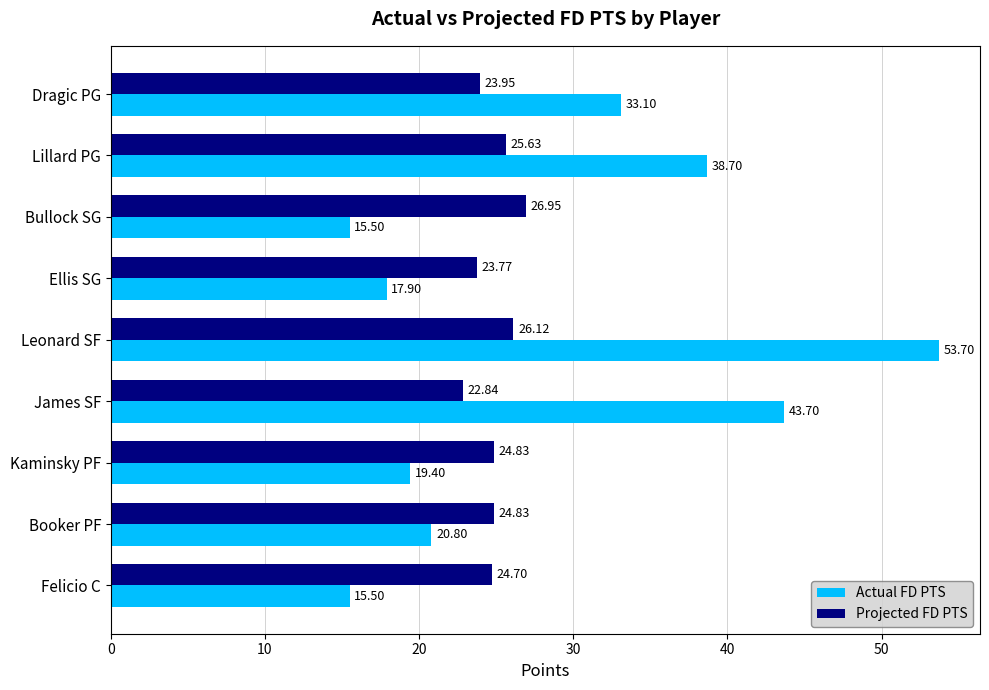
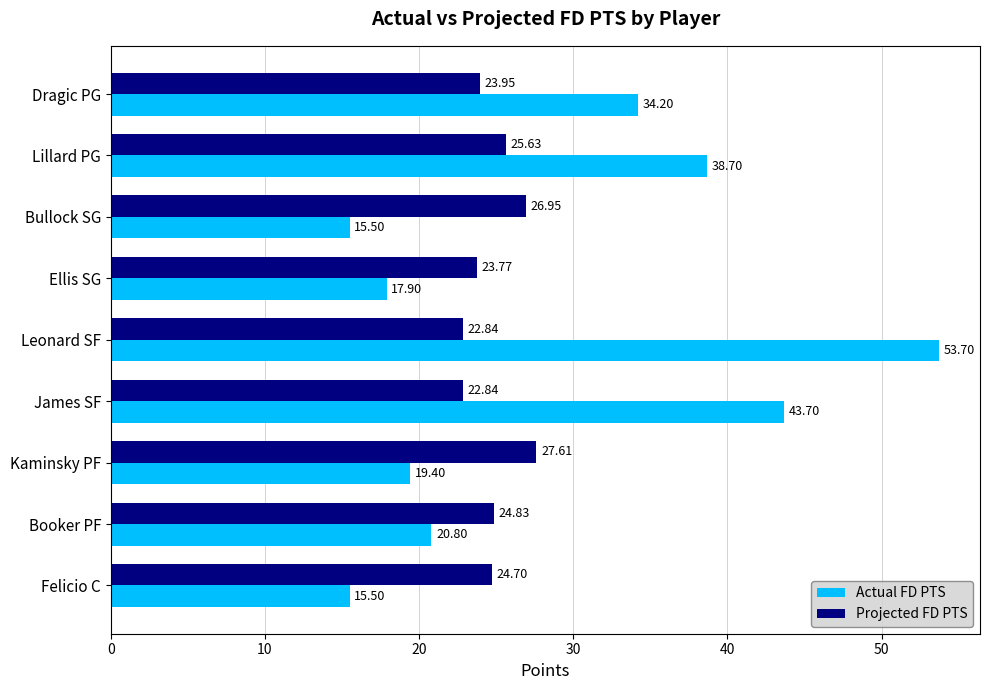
  {
    "Actual FD PTS": {
-     "Dragic PG": 33.10,
+     "Dragic PG": 34.20,
      "Lillard PG": 38.70,
      "Bullock SG": 15.50,
      "Ellis SG": 17.90,
      "Leonard SF": 53.70,
      "James SF": 43.70,
      "Kaminsky PF": 19.40,
      "Booker PF": 20.80,
      "Felicio C": 15.50
    },
    "Projected FD PTS": {
      "Dragic PG": 23.95,
      "Lillard PG": 25.63,
      "Bullock SG": 26.95,
      "Ellis SG": 23.77,
-     "Leonard SF": 26.12,
+     "Leonard SF": 22.84,
      "James SF": 22.84,
-     "Kaminsky PF": 24.83,
+     "Kaminsky PF": 27.61,
      "Booker PF": 24.83,
      "Felicio C": 24.70
    }
  }
